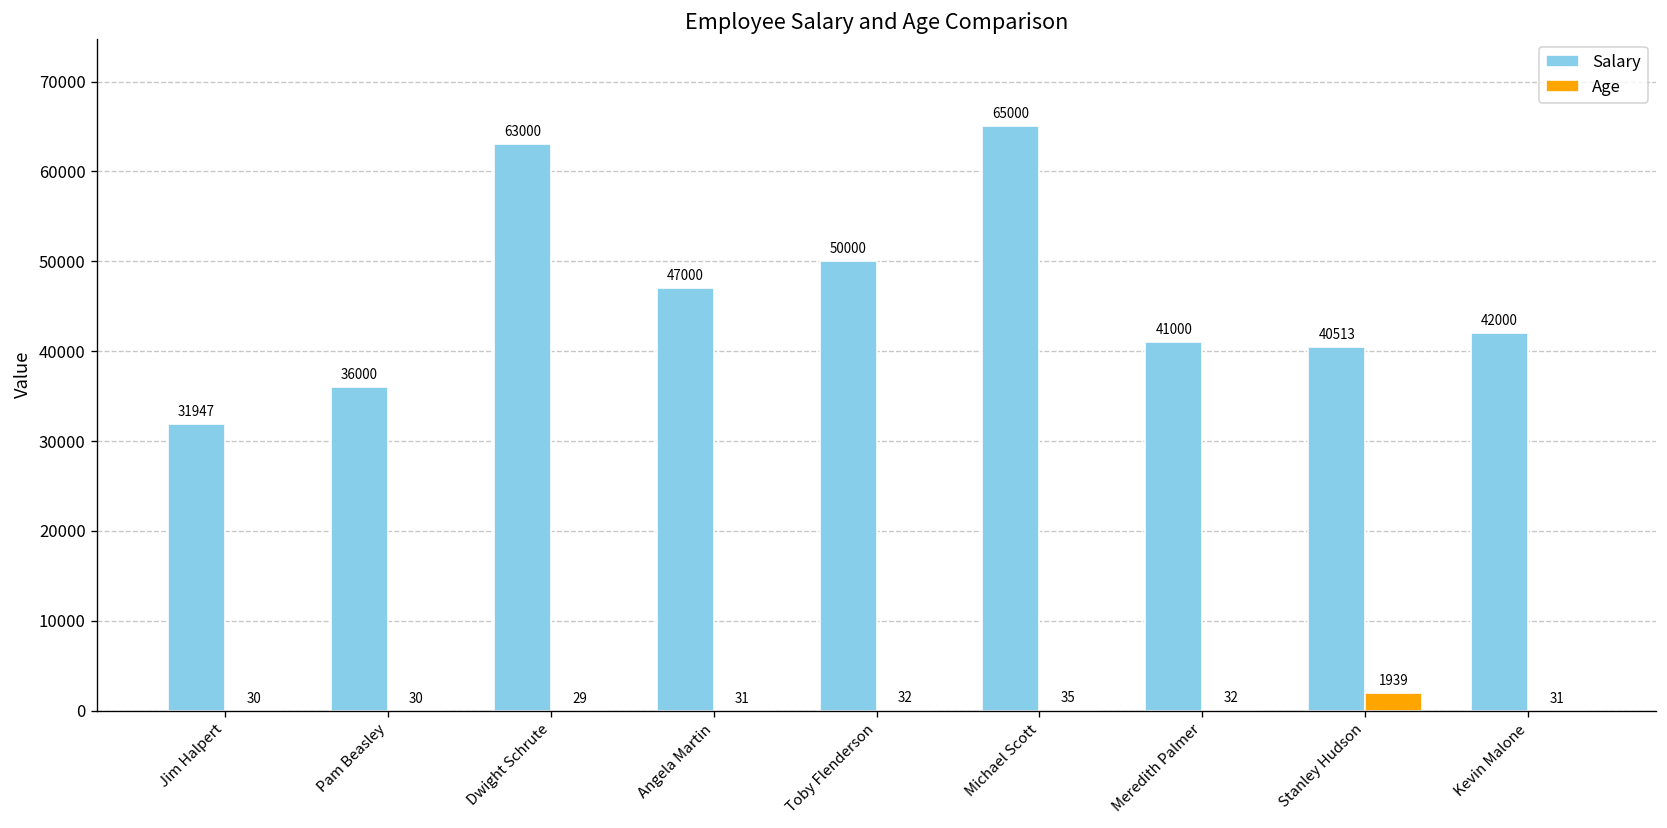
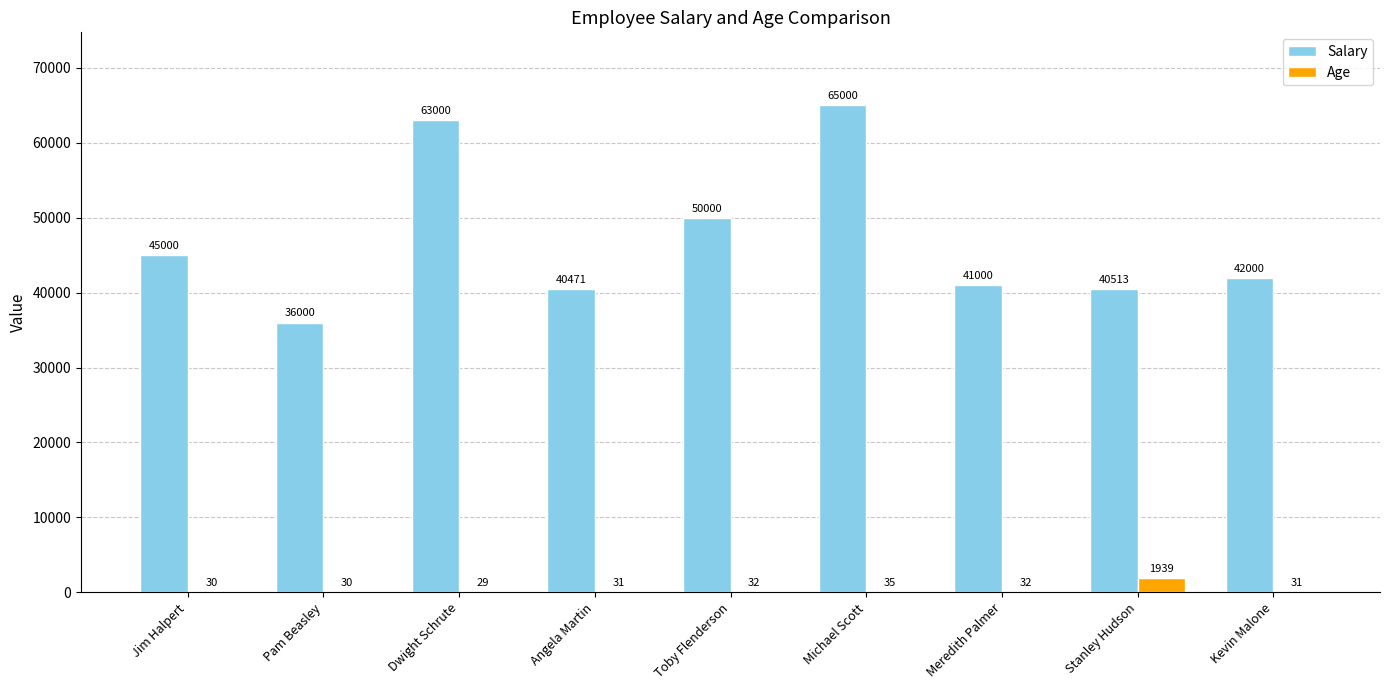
  {
    "Salary": {
-     "Jim Halpert": 31947,
+     "Jim Halpert": 45000,
      "Pam Beasley": 36000,
      "Dwight Schrute": 63000,
-     "Angela Martin": 47000,
+     "Angela Martin": 40471,
      "Toby Flenderson": 50000,
      "Michael Scott": 65000,
      "Meredith Palmer": 41000,
      "Stanley Hudson": 40513,
      "Kevin Malone": 42000
    },
    "Age": {
      "Jim Halpert": 30,
      "Pam Beasley": 30,
      "Dwight Schrute": 29,
      "Angela Martin": 31,
      "Toby Flenderson": 32,
      "Michael Scott": 35,
      "Meredith Palmer": 32,
      "Stanley Hudson": 1939,
      "Kevin Malone": 31
    }
  }
